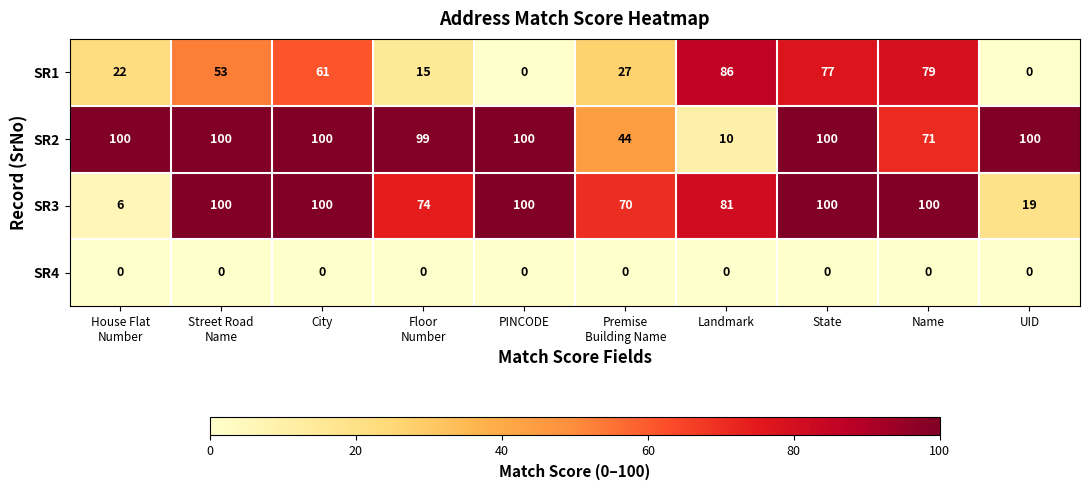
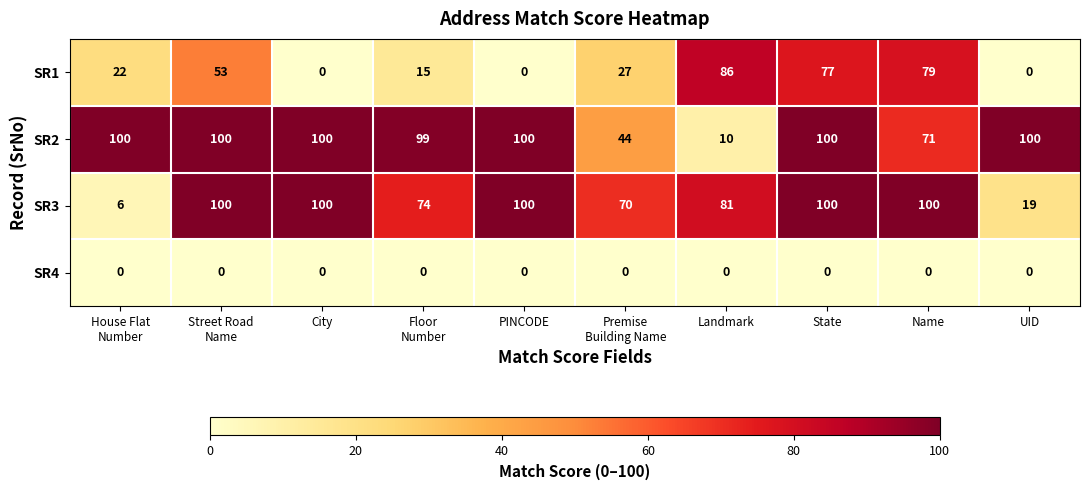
  {
    "SR1": {
      "House Flat Number": 22,
      "Street Road Name": 53,
-     "City": 61,
+     "City": 0,
      "Floor Number": 15,
      "PINCODE": 0,
      "Premise Building Name": 27,
      "Landmark": 86,
      "State": 77,
      "Name": 79,
      "UID": 0
    },
    "SR2": {
      "House Flat Number": 100,
      "Street Road Name": 100,
      "City": 100,
      "Floor Number": 99,
      "PINCODE": 100,
      "Premise Building Name": 44,
      "Landmark": 10,
      "State": 100,
      "Name": 71,
      "UID": 100
    },
    "SR3": {
      "House Flat Number": 6,
      "Street Road Name": 100,
      "City": 100,
      "Floor Number": 74,
      "PINCODE": 100,
      "Premise Building Name": 70,
      "Landmark": 81,
      "State": 100,
      "Name": 100,
      "UID": 19
    },
    "SR4": {
      "House Flat Number": 0,
      "Street Road Name": 0,
      "City": 0,
      "Floor Number": 0,
      "PINCODE": 0,
      "Premise Building Name": 0,
      "Landmark": 0,
      "State": 0,
      "Name": 0,
      "UID": 0
    }
  }
